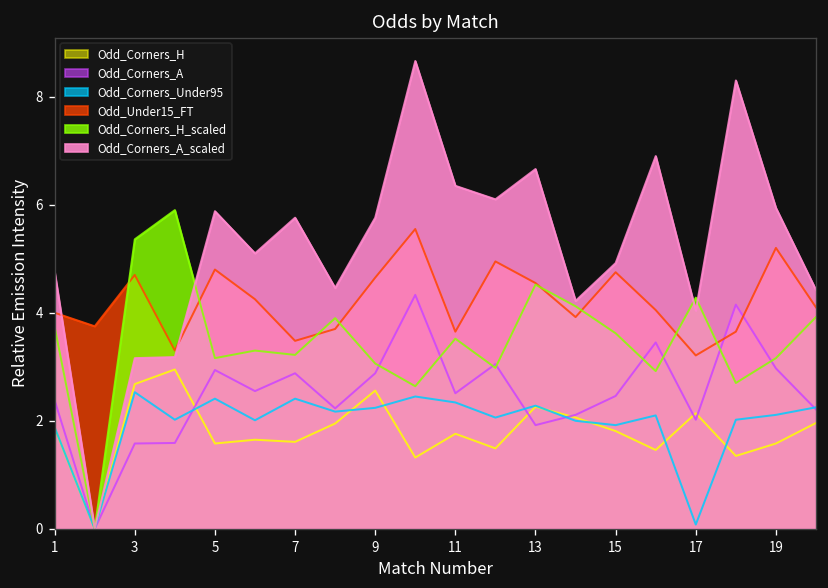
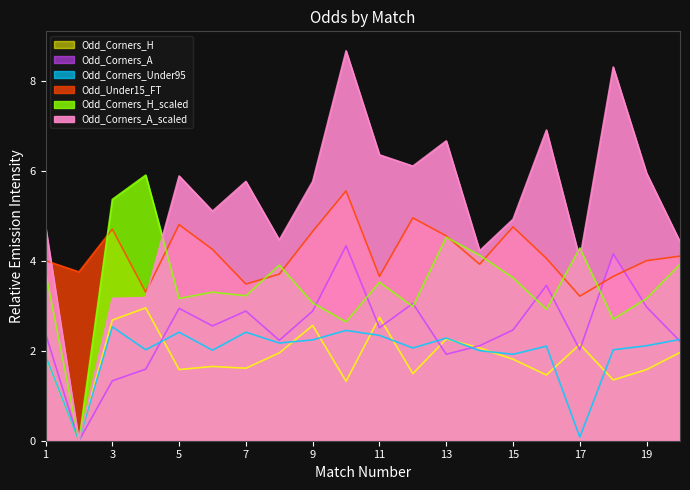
  {
    "Odd_Corners_H": {
      "3": 2.7,
      "5": 1.6,
      "7": 1.6,
      "9": 2.6,
-     "11": 1.8,
+     "11": 2.7,
      "15": 1.8,
      "17": 2.1,
      "19": 1.6
    },
    "Odd_Corners_A": {
      "1": 2.4,
-     "3": 1.6,
+     "3": 1.3,
      "5": 2.9,
      "7": 2.9,
      "9": 2.9,
      "11": 2.5,
      "13": 1.9,
      "15": 2.5,
      "17": 2.0,
      "19": 3.0
    },
    "Odd_Corners_Under95": {
      "3": 2.5,
      "5": 2.4,
      "7": 2.4,
      "9": 2.2,
      "11": 2.3,
      "15": 1.9,
      "17": 0.1,
      "19": 2.1
    },
    "Odd_Under15_FT": {
      "1": 4.0,
      "3": 4.7,
      "5": 4.8,
      "7": 3.5,
      "9": 4.7,
      "11": 3.7,
      "15": 4.8,
      "17": 3.2,
-     "19": 5.2
+     "19": 4.0
    },
    "Odd_Corners_H_scaled": {
      "1": 3.7,
      "3": 5.4,
      "5": 3.2,
      "7": 3.2,
      "9": 3.1,
      "11": 3.5,
      "15": 3.6,
      "17": 4.3,
      "19": 3.2
    },
    "Odd_Corners_A_scaled": {
      "1": 4.8,
      "3": 3.2,
      "5": 5.9,
      "7": 5.8,
      "9": 5.8,
      "11": 6.4,
      "13": 6.7,
      "15": 4.9,
      "17": 4.0,
      "19": 5.9
    }
  }
